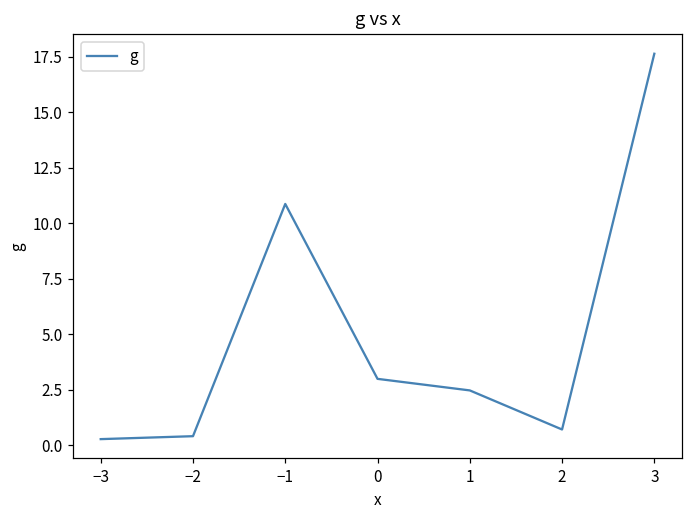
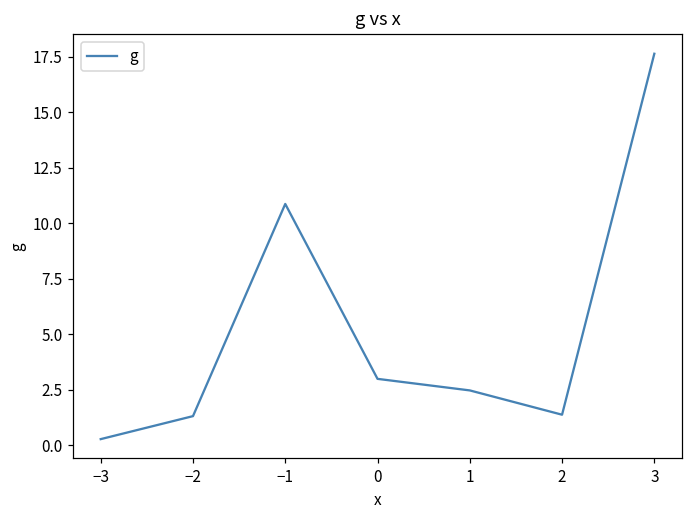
  {
    "−3": 0.3,
-   "−2": 0.4,
+   "−2": 1.3,
    "−1": 10.9,
    "0": 3.0,
    "1": 2.5,
-   "2": 0.7,
+   "2": 1.4,
    "3": 17.6
  }
